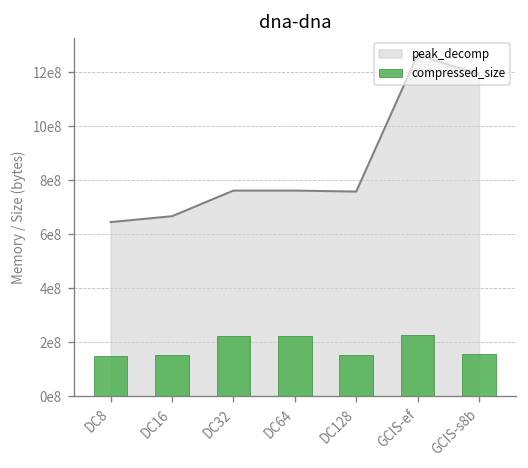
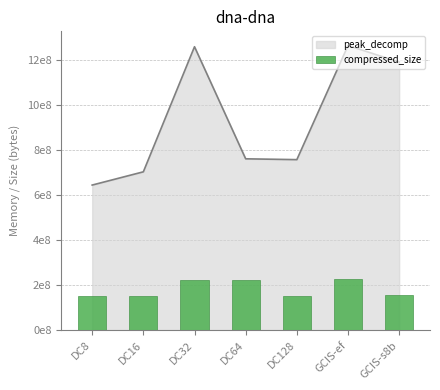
  {
    "peak_decomp": {
      "DC8": 640000000,
-     "DC16": 670000000,
-     "DC32": 760000000,
+     "DC16": 700000000,
+     "DC32": 1260000000,
      "DC64": 760000000,
      "DC128": 760000000
    },
    "compressed_size": {
      "DC8": 150000000,
      "DC16": 150000000,
      "DC32": 220000000,
      "DC64": 220000000,
      "DC128": 150000000,
      "GCIS-ef": 230000000,
      "GCIS-s8b": 160000000
    }
  }
